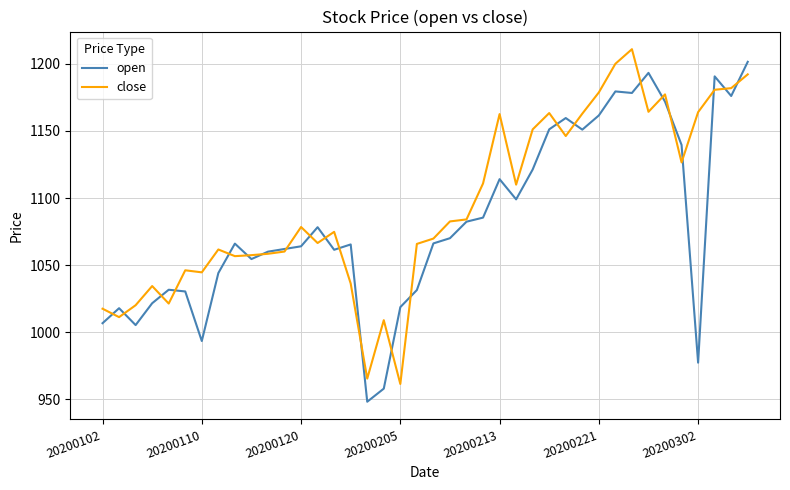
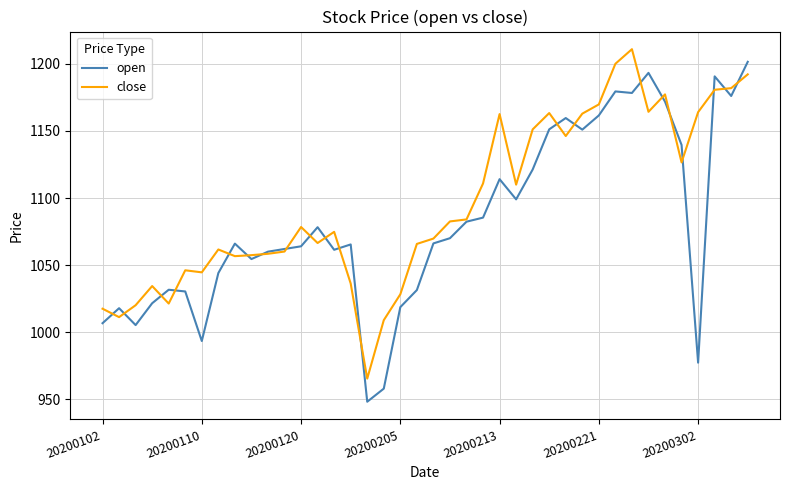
  {
    "open": {
      "20200102": 1007,
      "20200110": 993,
      "20200120": 1064,
      "20200205": 1019,
      "20200213": 1114,
      "20200221": 1162,
      "20200302": 977
    },
    "close": {
      "20200102": 1017,
      "20200110": 1045,
      "20200120": 1078,
-     "20200205": 961,
+     "20200205": 1028,
      "20200213": 1163,
-     "20200221": 1179,
+     "20200221": 1170,
      "20200302": 1164
    }
  }
